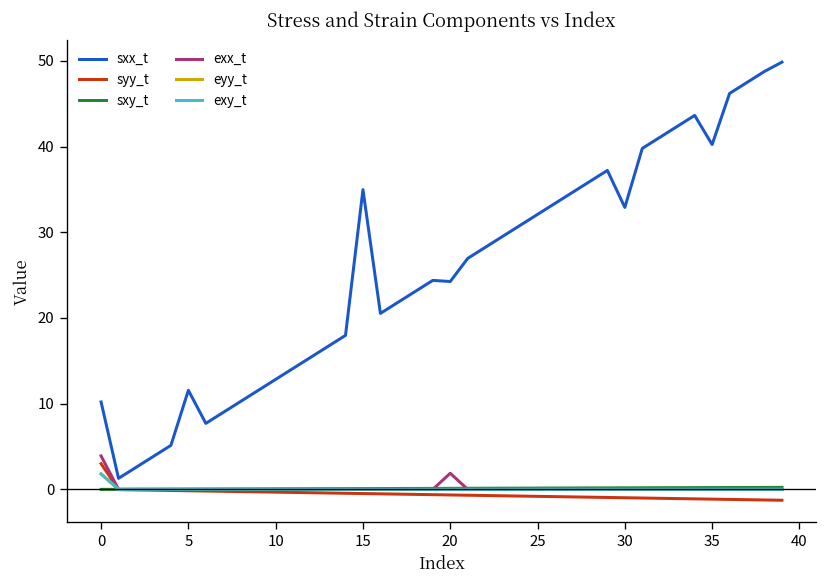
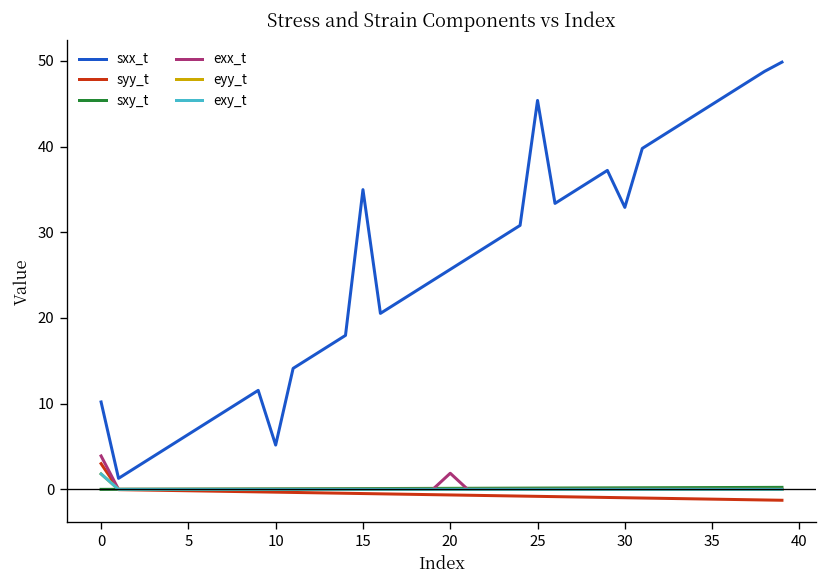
  {
    "sxx_t": {
      "0": 10,
-     "5": 12,
-     "10": 13,
+     "5": 6,
+     "10": 5,
      "15": 35,
-     "20": 24,
-     "25": 32,
+     "20": 26,
+     "25": 45,
      "30": 33,
-     "35": 40
+     "35": 45
    },
    "syy_t": {
      "0": 3,
      "15": 0,
      "20": -1,
      "25": -1,
      "30": -1,
      "35": -1
    },
    "sxy_t": {
      "0": 0
    },
    "exx_t": {
      "0": 4,
      "20": 2
    },
    "exy_t": {
      "0": 2
    }
  }
